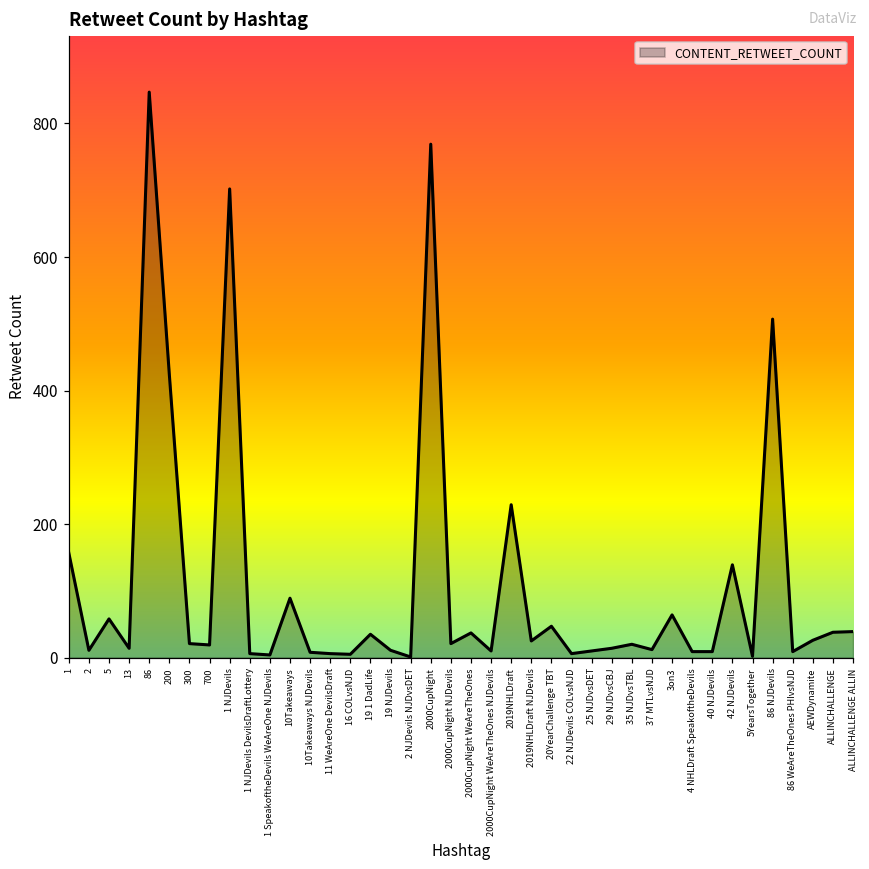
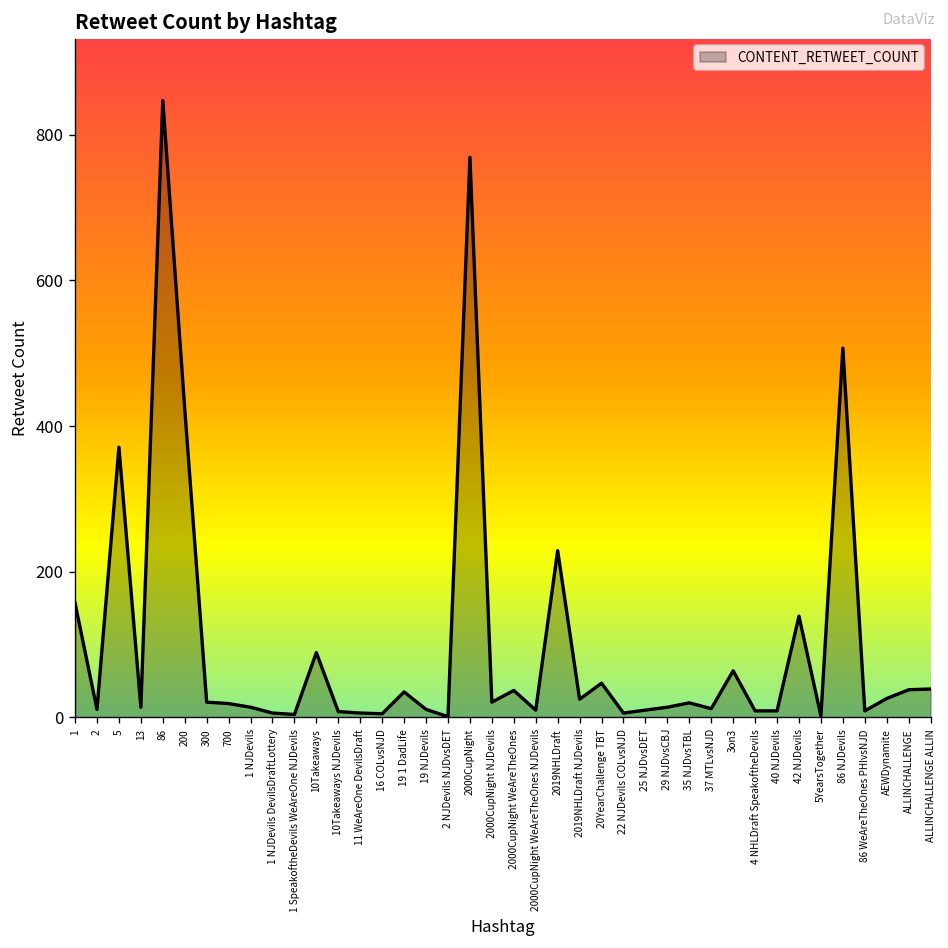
  {
    "1": 160,
    "2": 10,
-   "5": 60,
+   "5": 370,
    "13": 10,
    "86": 850,
    "200": 420,
    "300": 20,
    "700": 20,
-   "1 NJDevils": 700,
+   "1 NJDevils": 10,
    "1 NJDevils DevilsDraftLottery": 10,
    "1 SpeakoftheDevils WeAreOne NJDevils": 0,
    "10Takeaways": 90,
    "10Takeaways NJDevils": 10,
    "11 WeAreOne DevilsDraft": 10,
    "16 COLvsNJD": 10,
    "19 1 DadLife": 40,
    "19 NJDevils": 10,
    "2 NJDevils NJDvsDET": 0,
    "2000CupNight": 770,
    "2000CupNight NJDevils": 20,
    "2000CupNight WeAreTheOnes": 40,
    "2000CupNight WeAreTheOnes NJDevils": 10,
    "2019NHLDraft": 230,
    "2019NHLDraft NJDevils": 30,
    "20YearChallenge TBT": 50,
    "22 NJDevils COLvsNJD": 10,
    "25 NJDvsDET": 10,
    "29 NJDvsCBJ": 10,
    "35 NJDvsTBL": 20,
    "37 MTLvsNJD": 10,
    "3on3": 60,
    "4 NHLDraft SpeakoftheDevils": 10,
    "40 NJDevils": 10,
    "42 NJDevils": 140,
    "5YearsTogether": 0,
    "86 NJDevils": 510,
    "86 WeAreTheOnes PHIvsNJD": 10,
    "AEWDynamite": 30,
    "ALLINCHALLENGE": 40,
    "ALLINCHALLENGE ALLIN": 40
  }
